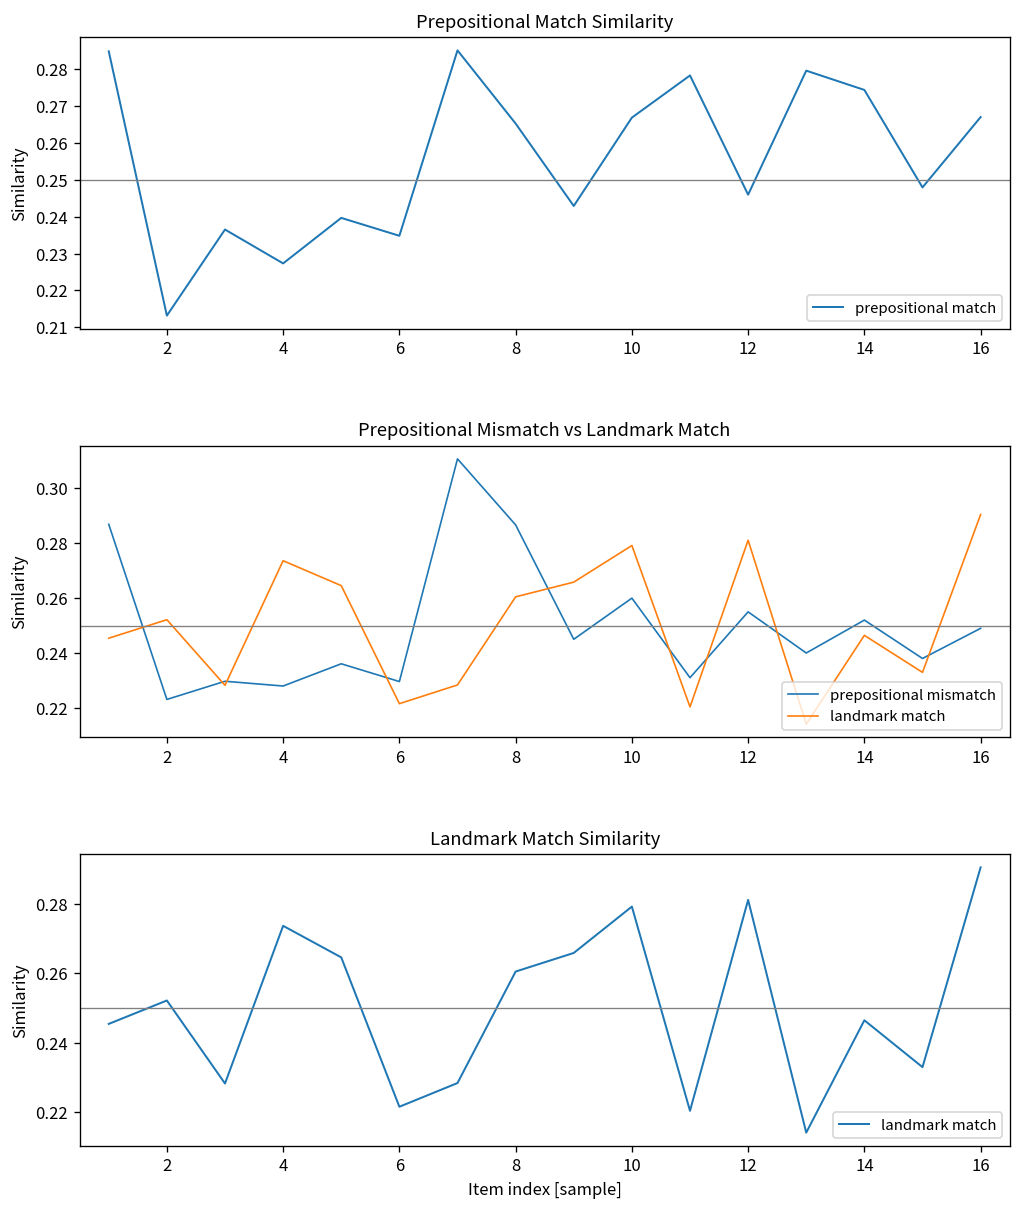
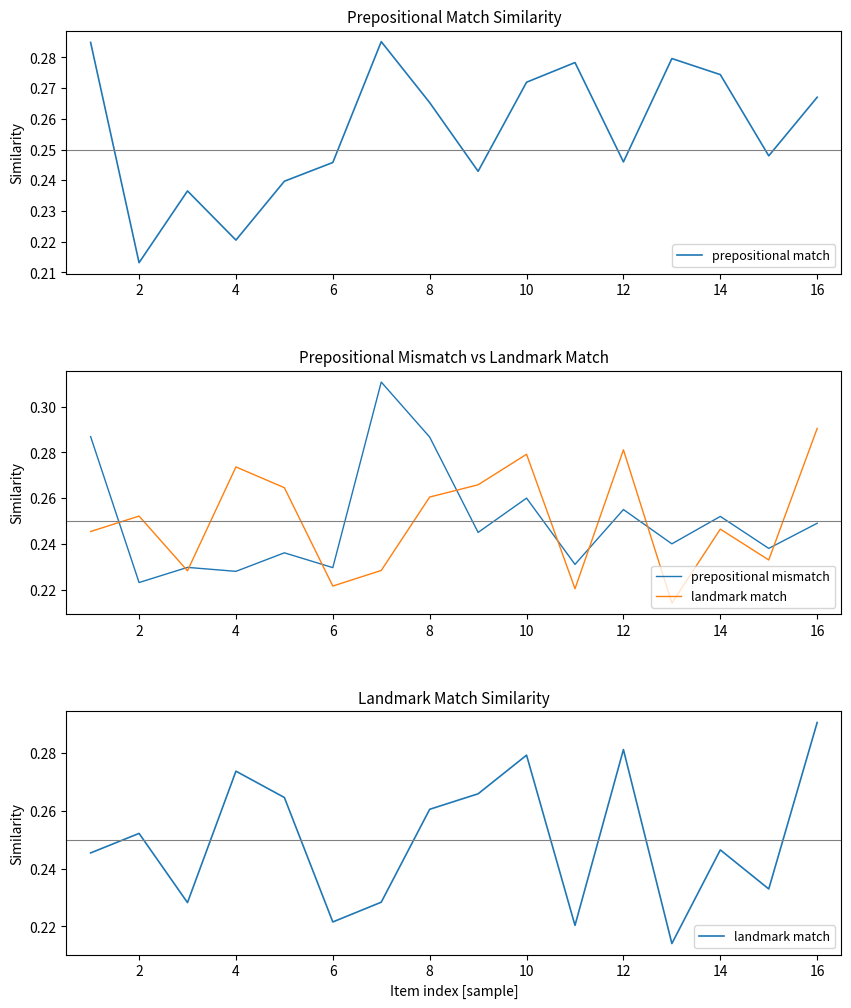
  {
    "Prepositional Match Similarity": {
      "2": 0.213,
-     "4": 0.227,
-     "6": 0.235,
+     "4": 0.221,
+     "6": 0.246,
      "8": 0.265,
-     "10": 0.267,
+     "10": 0.272,
      "12": 0.246,
      "14": 0.274,
      "16": 0.267
    },
    "Prepositional Mismatch vs Landmark Match": {
      "prepositional mismatch": {
        "2": 0.223,
        "4": 0.228,
        "6": 0.230,
        "8": 0.287,
        "10": 0.260,
        "12": 0.255,
        "14": 0.252,
        "16": 0.249
      }
    },
    "Landmark Match Similarity": {
      "2": 0.252,
      "4": 0.274,
      "6": 0.222,
      "8": 0.260,
      "10": 0.279,
      "12": 0.281,
      "14": 0.246,
      "16": 0.290
    }
  }
